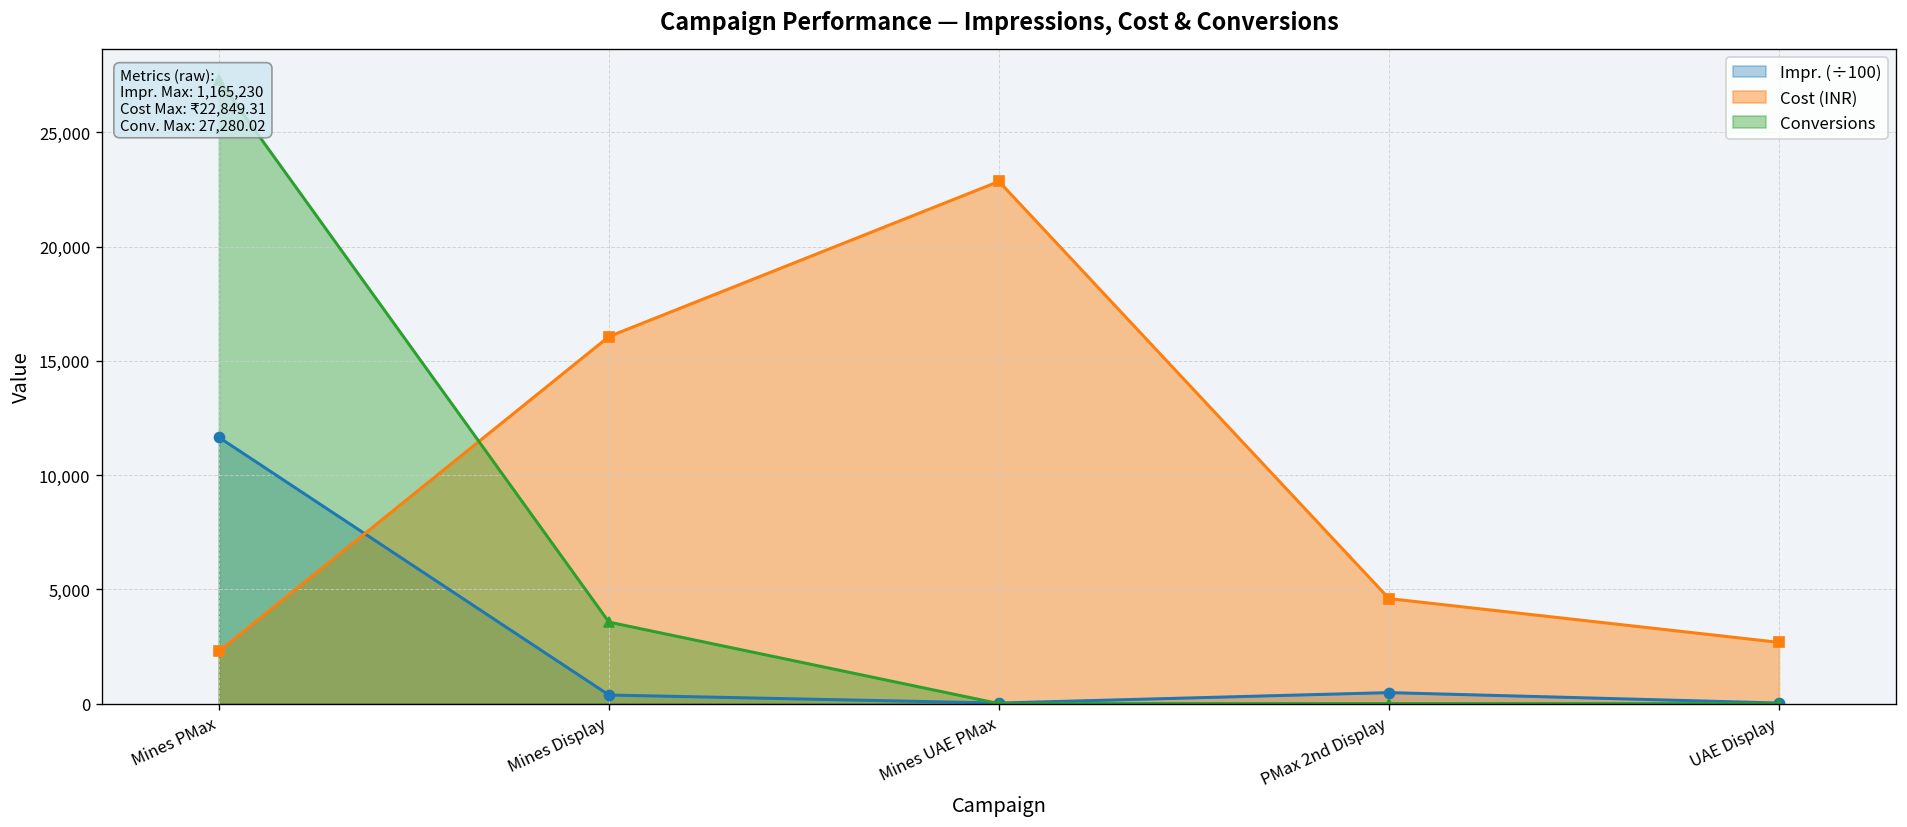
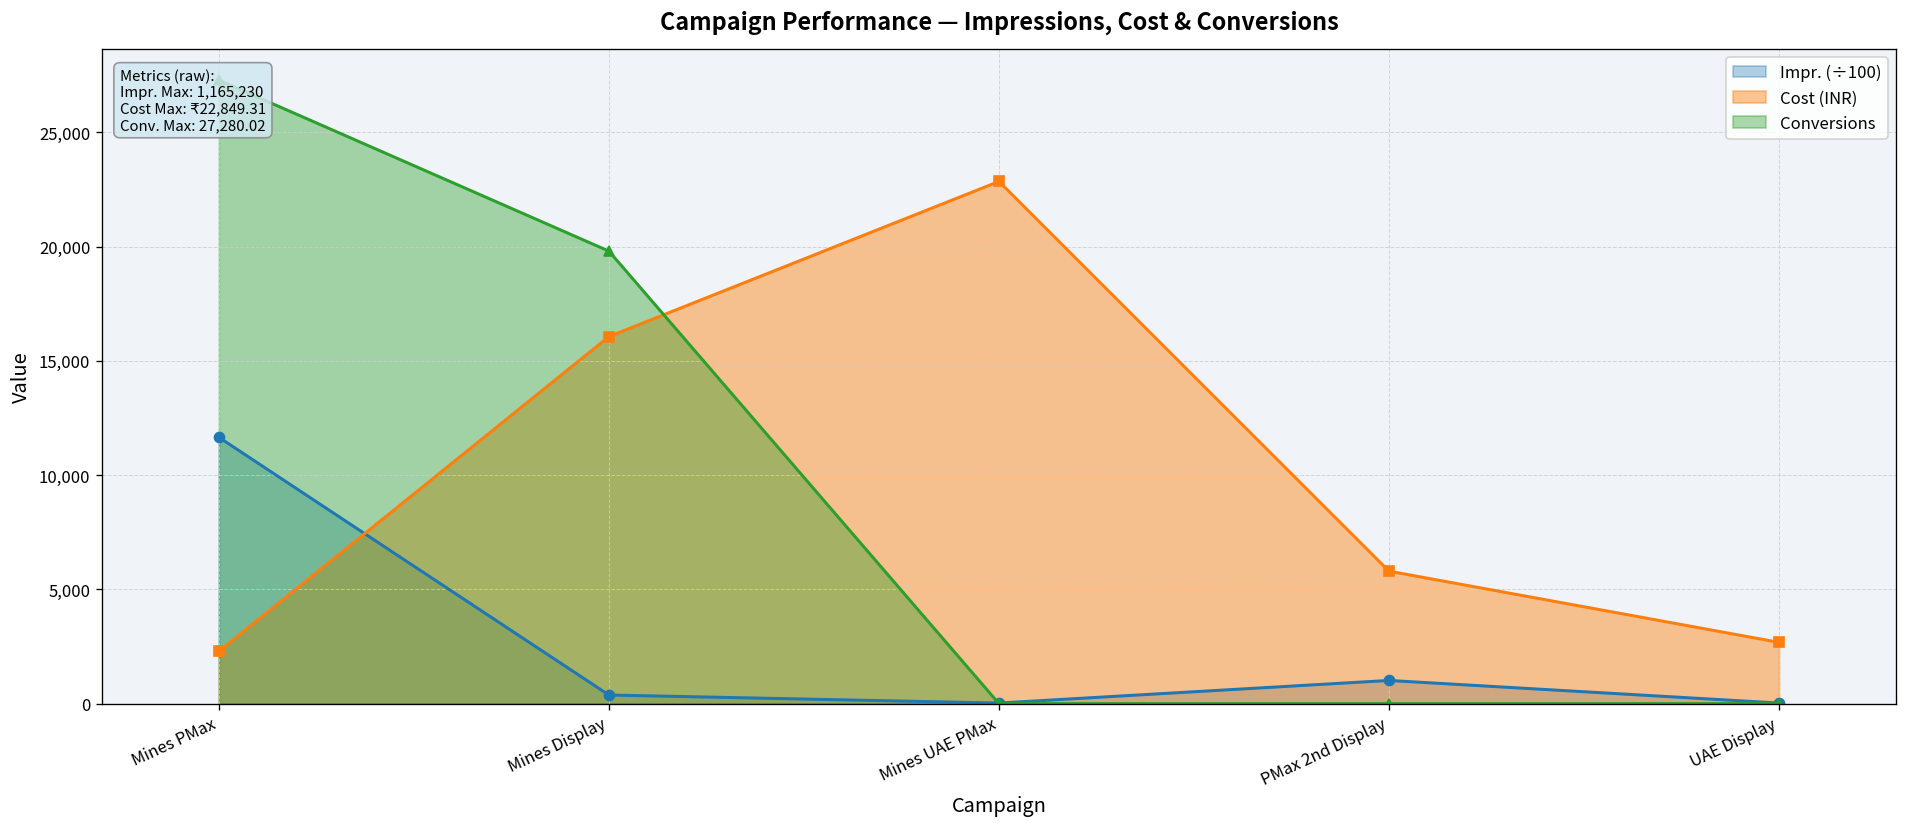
  {
    "Impr. (÷100)": {
      "Mines PMax": "11,700",
      "Mines Display": "400",
-     "PMax 2nd Display": "500"
+     "PMax 2nd Display": "1,000"
    },
    "Cost (INR)": {
      "Mines PMax": "2,300",
      "Mines Display": "16,100",
      "Mines UAE PMax": "22,800",
-     "PMax 2nd Display": "4,600",
+     "PMax 2nd Display": "5,800",
      "UAE Display": "2,700"
    },
    "Conversions": {
-     "Mines Display": "3,600",
+     "Mines Display": "19,800",
      "PMax 2nd Display": "0"
    }
  }
